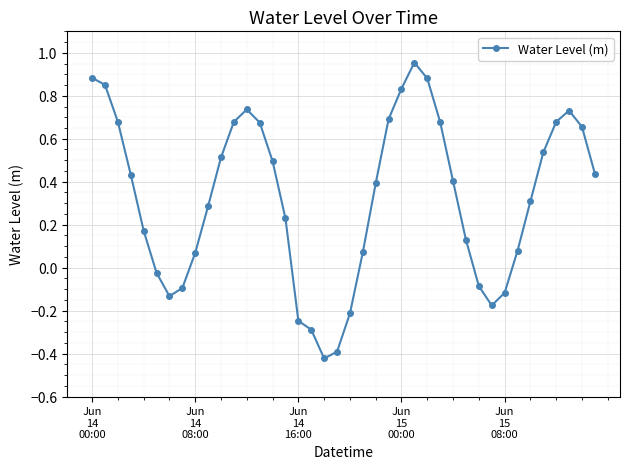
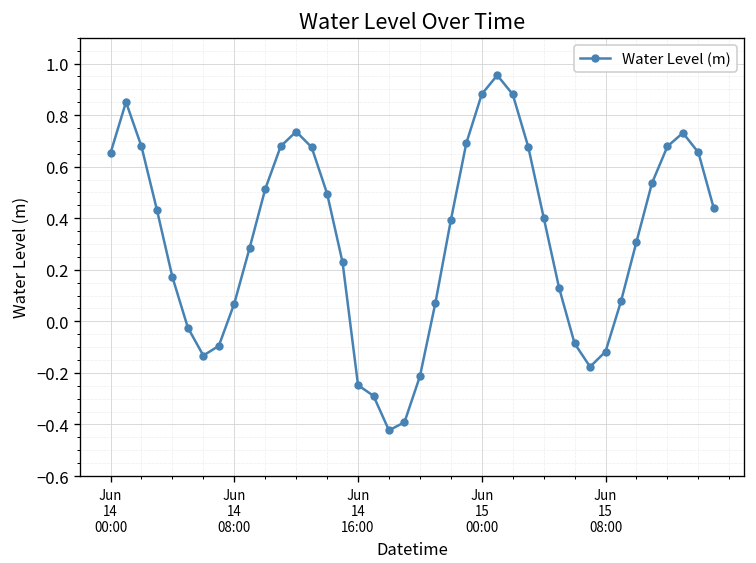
  {
-   "Jun 14 00:00": 0.88,
+   "Jun 14 00:00": 0.65,
    "Jun 14 08:00": 0.07,
    "Jun 14 16:00": -0.25,
-   "Jun 15 00:00": 0.83,
+   "Jun 15 00:00": 0.88,
    "Jun 15 08:00": -0.12
  }
